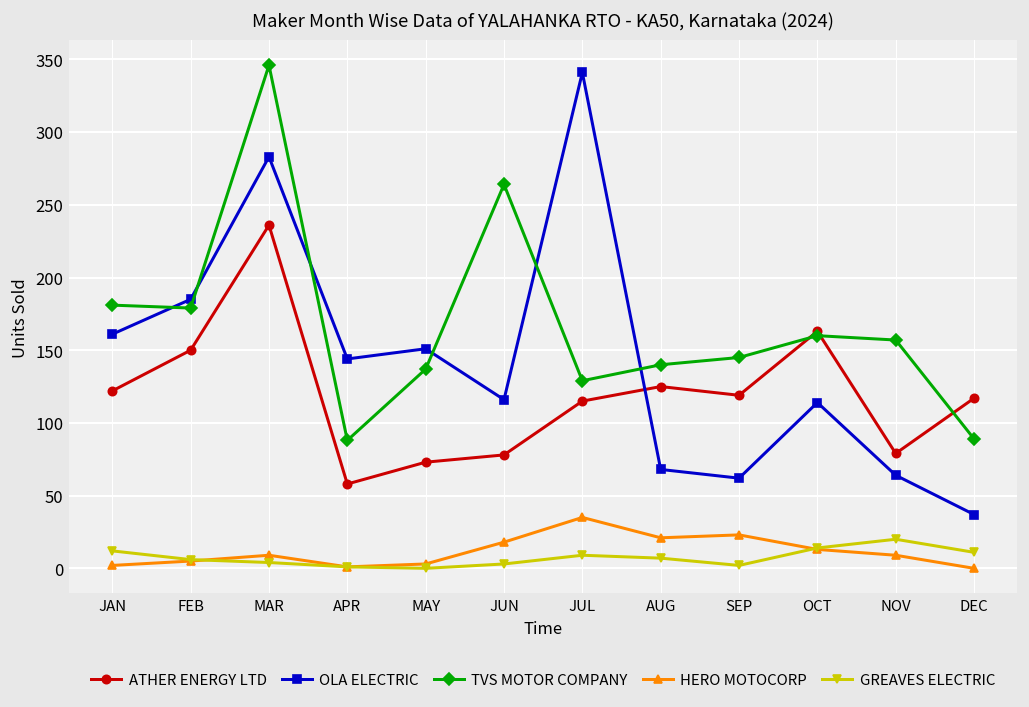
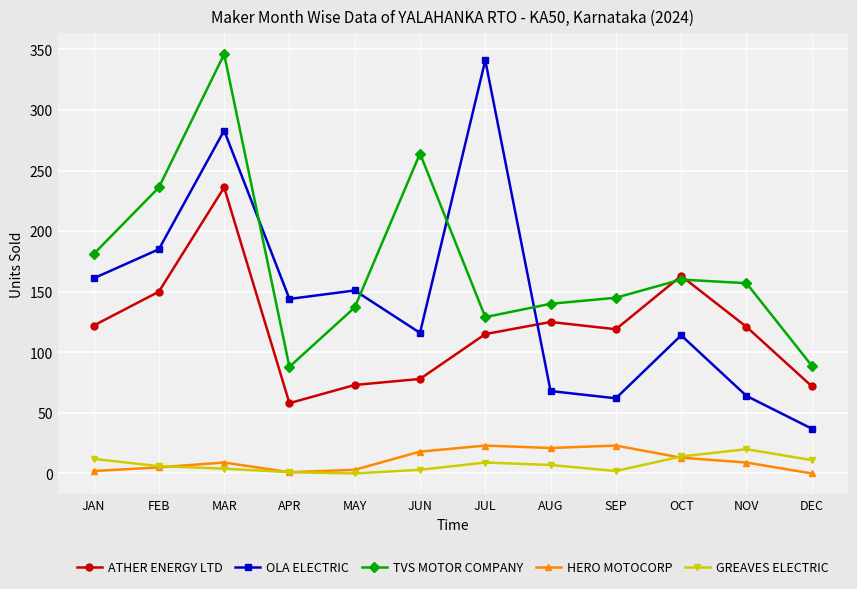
  {
    "ATHER ENERGY LTD": {
      "JAN": 122,
      "FEB": 150,
      "MAR": 236,
      "APR": 58,
      "MAY": 73,
      "JUN": 78,
      "JUL": 115,
      "AUG": 125,
      "SEP": 119,
      "OCT": 163,
-     "NOV": 79,
-     "DEC": 117
+     "NOV": 121,
+     "DEC": 72
    },
    "OLA ELECTRIC": {
      "JAN": 161,
      "FEB": 185,
      "MAR": 283,
      "APR": 144,
      "MAY": 151,
      "JUN": 116,
      "JUL": 341,
      "AUG": 68,
      "SEP": 62,
      "OCT": 114,
      "NOV": 64,
      "DEC": 37
    },
    "TVS MOTOR COMPANY": {
      "JAN": 181,
-     "FEB": 179,
+     "FEB": 236,
      "MAR": 346,
      "APR": 88,
      "MAY": 137,
      "JUN": 264,
      "JUL": 129,
      "AUG": 140,
      "SEP": 145,
      "OCT": 160,
      "NOV": 157,
      "DEC": 89
    },
    "HERO MOTOCORP": {
      "JAN": 2,
      "MAR": 9,
      "MAY": 3,
      "JUN": 18,
-     "JUL": 35,
+     "JUL": 23,
      "AUG": 21,
      "SEP": 23,
      "NOV": 9,
      "DEC": 0
    },
    "GREAVES ELECTRIC": {
      "JAN": 12,
      "MAR": 4,
      "MAY": 0,
      "JUN": 3,
      "JUL": 9,
      "AUG": 7,
      "SEP": 2,
      "NOV": 20,
      "DEC": 11
    }
  }
